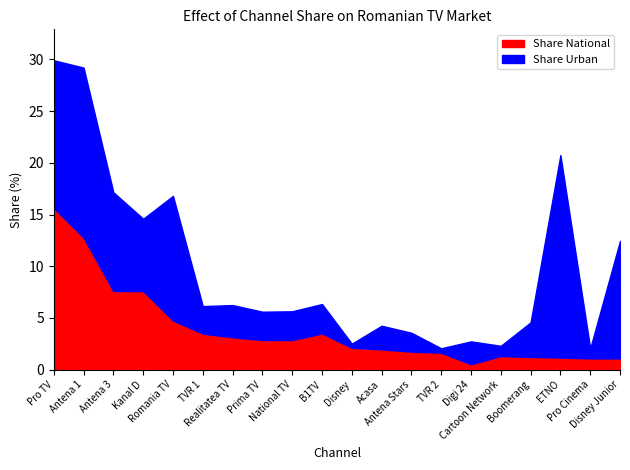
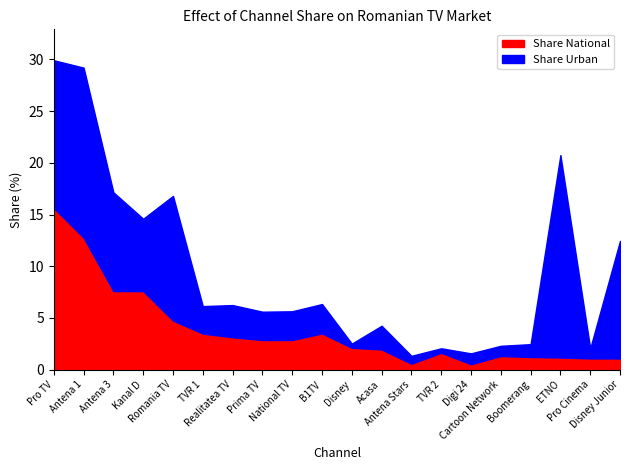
  {
    "Share National": {
-     "Antena Stars": 1.7
+     "Antena Stars": 0.6
    },
    "Share Urban": {
      "Pro TV": 14.3,
      "Antena 1": 16.4,
      "Antena 3": 9.5,
      "Kanal D": 7.0,
      "Romania TV": 12.1,
      "TVR 1": 2.7,
      "Realitatea TV": 3.1,
      "Prima TV": 2.7,
      "National TV": 2.8,
      "B1TV": 2.8,
      "Disney": 0.4,
      "Acasa": 2.3,
-     "Antena Stars": 1.8,
+     "Antena Stars": 0.8,
      "TVR 2": 0.4,
-     "Digi 24": 2.2,
+     "Digi 24": 1.1,
      "Cartoon Network": 1.0,
-     "Boomerang": 3.4,
+     "Boomerang": 1.2,
      "ETNO": 19.6,
      "Pro Cinema": 1.0,
      "Disney Junior": 11.4
    }
  }
